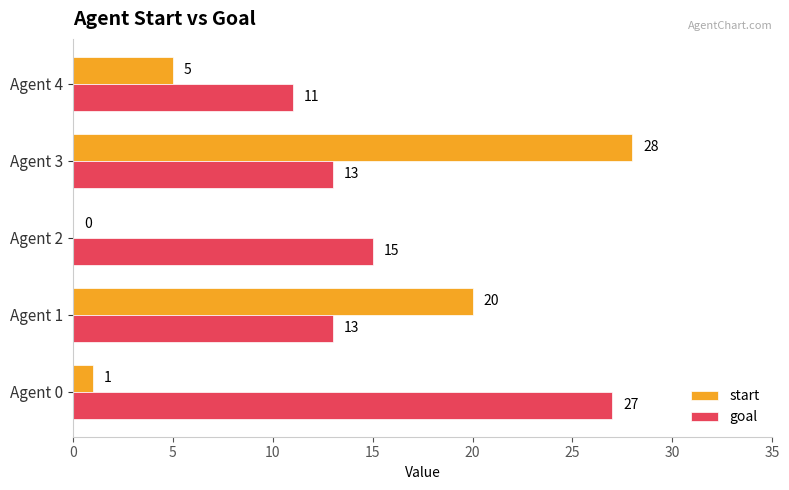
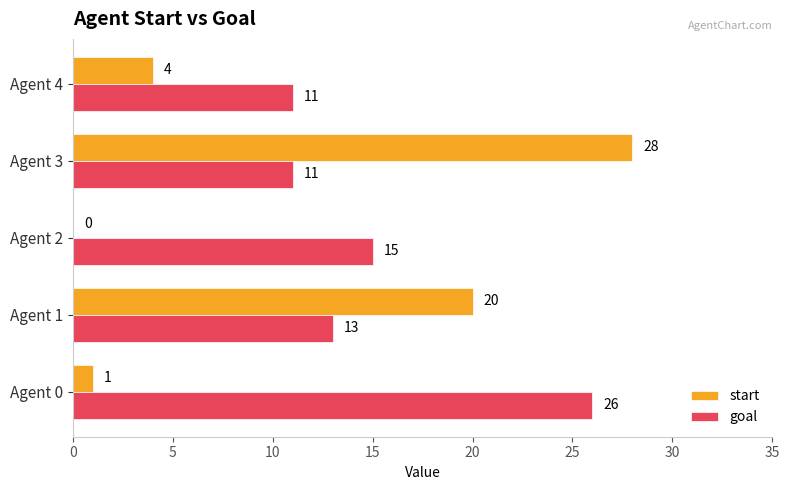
  {
    "start": {
-     "Agent 4": 5,
+     "Agent 4": 4,
      "Agent 3": 28,
      "Agent 2": 0,
      "Agent 1": 20,
      "Agent 0": 1
    },
    "goal": {
      "Agent 4": 11,
-     "Agent 3": 13,
+     "Agent 3": 11,
      "Agent 2": 15,
      "Agent 1": 13,
-     "Agent 0": 27
+     "Agent 0": 26
    }
  }
